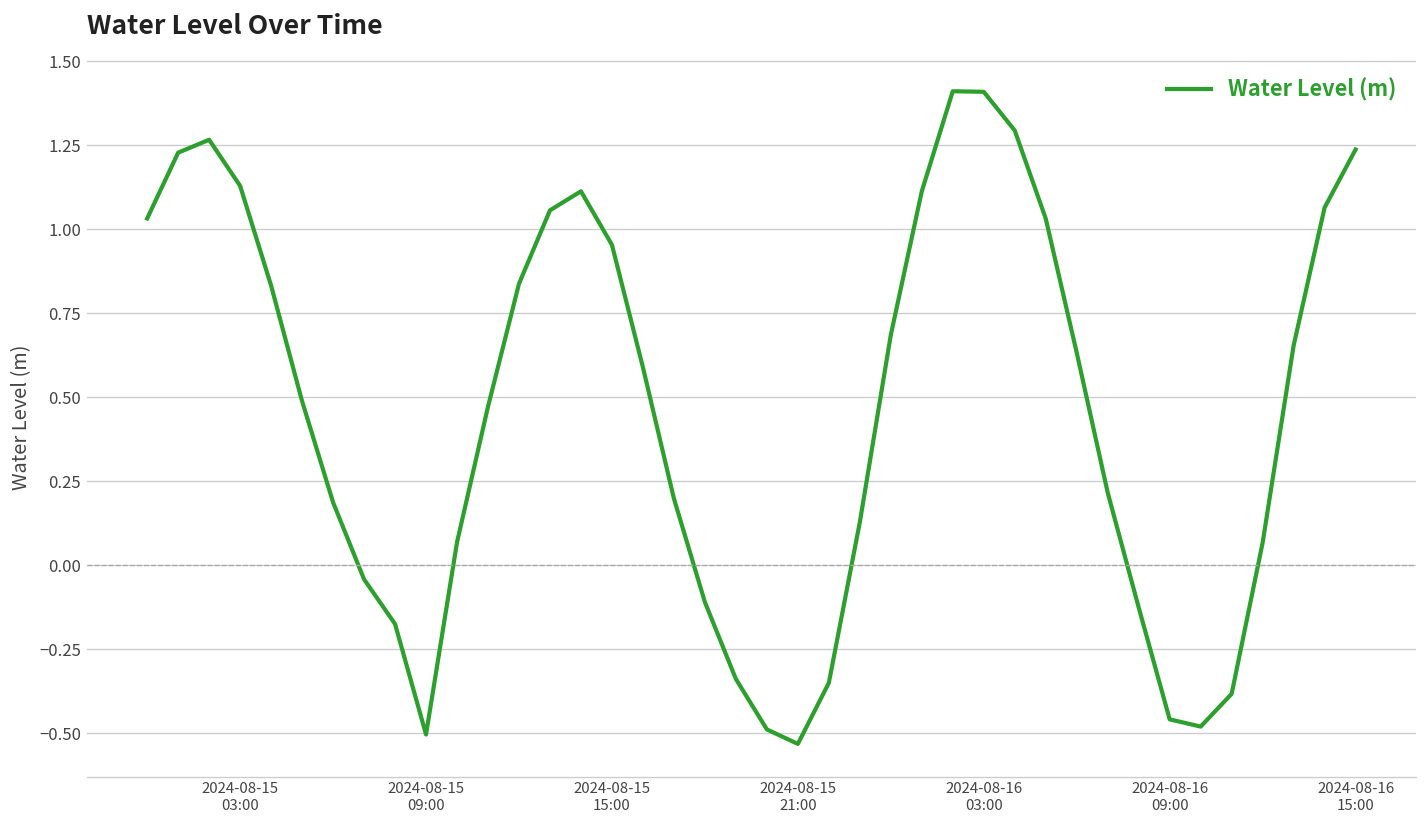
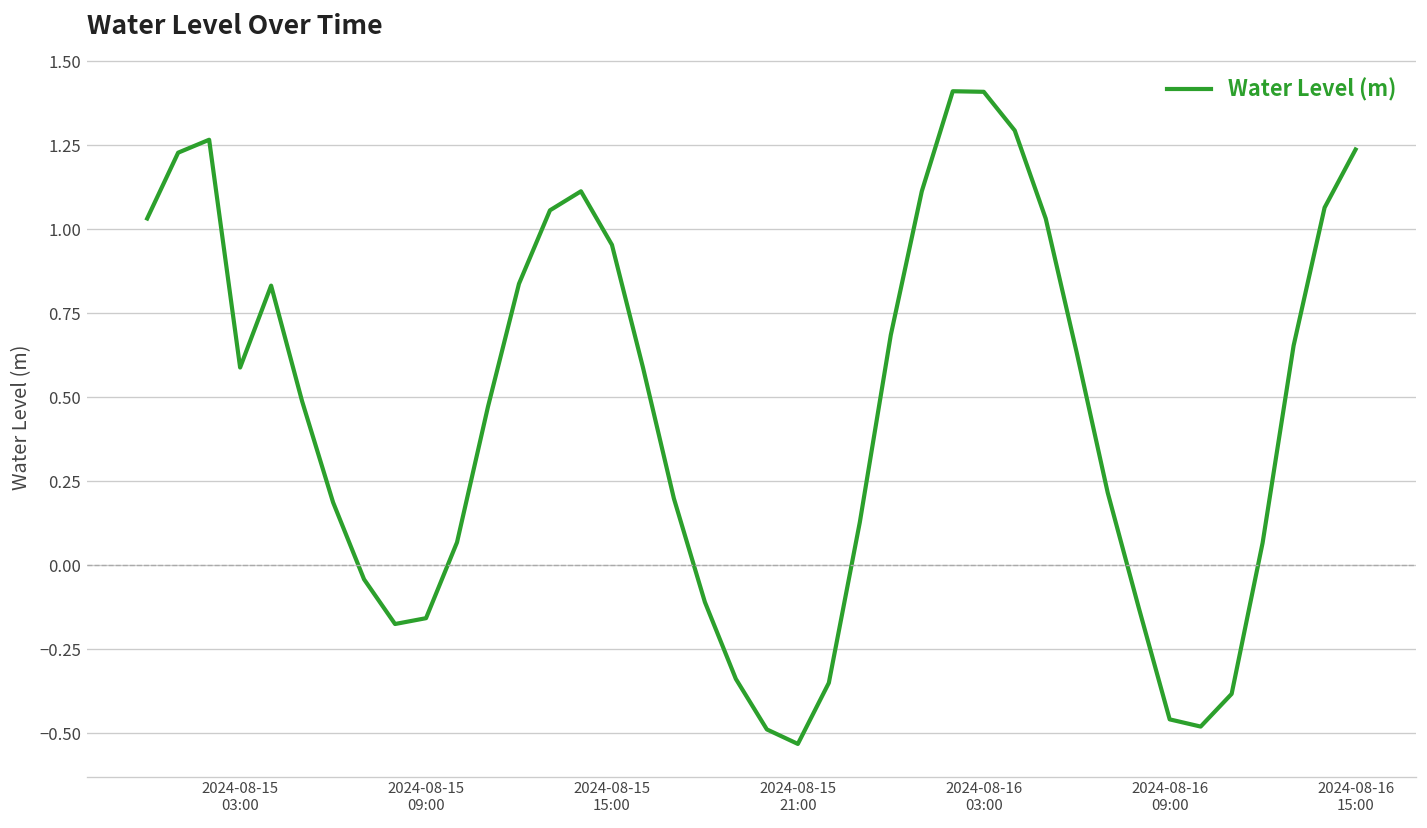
  {
-   "2024-08-15 03:00": 1.13,
-   "2024-08-15 09:00": -0.50,
+   "2024-08-15 03:00": 0.59,
+   "2024-08-15 09:00": -0.16,
    "2024-08-15 15:00": 0.95,
    "2024-08-15 21:00": -0.53,
    "2024-08-16 03:00": 1.41,
    "2024-08-16 09:00": -0.46,
    "2024-08-16 15:00": 1.24
  }
